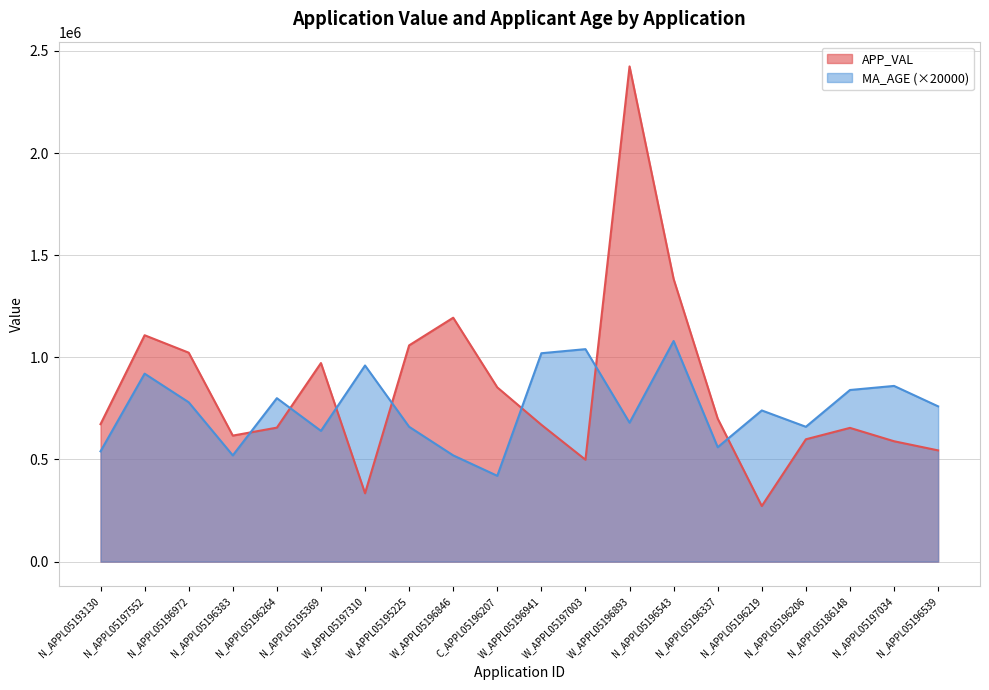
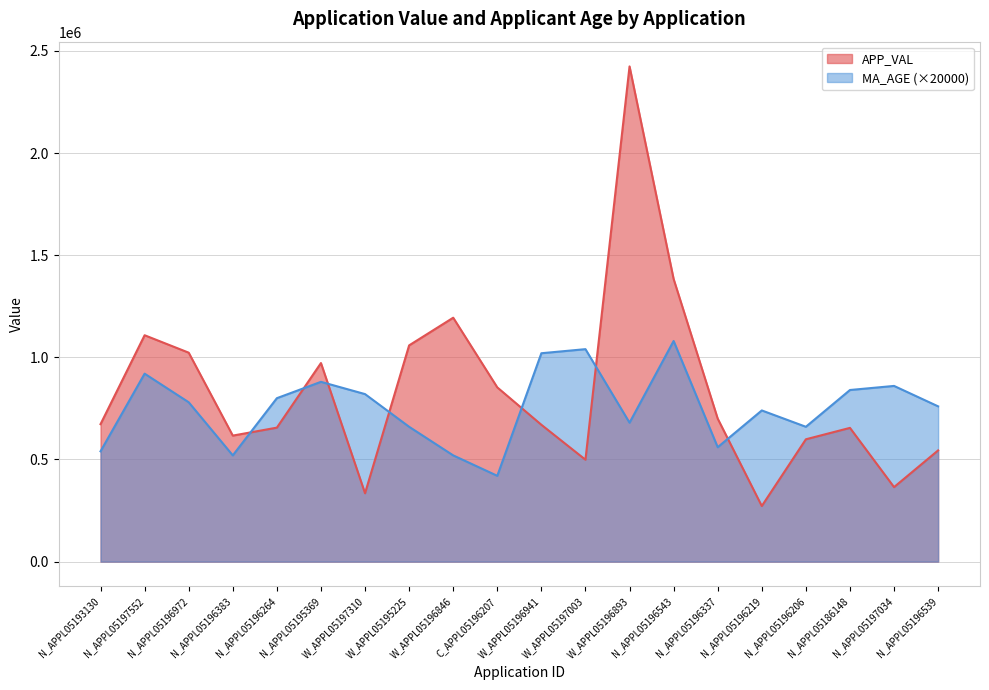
  {
    "APP_VAL": {
      "N_APPL05193130": 670000,
      "N_APPL05197552": 1110000,
      "N_APPL05196972": 1020000,
      "N_APPL05196383": 620000,
      "N_APPL05196264": 660000,
      "N_APPL05195369": 970000,
      "W_APPL05197310": 330000,
      "W_APPL05195225": 1060000,
      "W_APPL05196846": 1190000,
      "C_APPL05196207": 850000,
      "W_APPL05196941": 670000,
      "W_APPL05197003": 500000,
      "W_APPL05196893": 2420000,
      "N_APPL05196543": 1380000,
      "N_APPL05196337": 700000,
      "N_APPL05196219": 270000,
      "N_APPL05196206": 600000,
      "N_APPL05186148": 650000,
-     "N_APPL05197034": 590000,
+     "N_APPL05197034": 360000,
      "N_APPL05196539": 540000
    },
    "MA_AGE (×20000)": {
      "N_APPL05193130": 540000,
      "N_APPL05197552": 920000,
      "N_APPL05196972": 780000,
      "N_APPL05196383": 520000,
      "N_APPL05196264": 800000,
-     "N_APPL05195369": 640000,
-     "W_APPL05197310": 960000,
+     "N_APPL05195369": 880000,
+     "W_APPL05197310": 820000,
      "W_APPL05195225": 660000,
      "W_APPL05196846": 520000,
      "C_APPL05196207": 420000,
      "W_APPL05196941": 1020000,
      "W_APPL05197003": 1040000,
      "W_APPL05196893": 680000,
      "N_APPL05196543": 1080000,
      "N_APPL05196337": 560000,
      "N_APPL05196219": 740000,
      "N_APPL05196206": 660000,
      "N_APPL05186148": 840000,
      "N_APPL05197034": 860000,
      "N_APPL05196539": 760000
    }
  }
